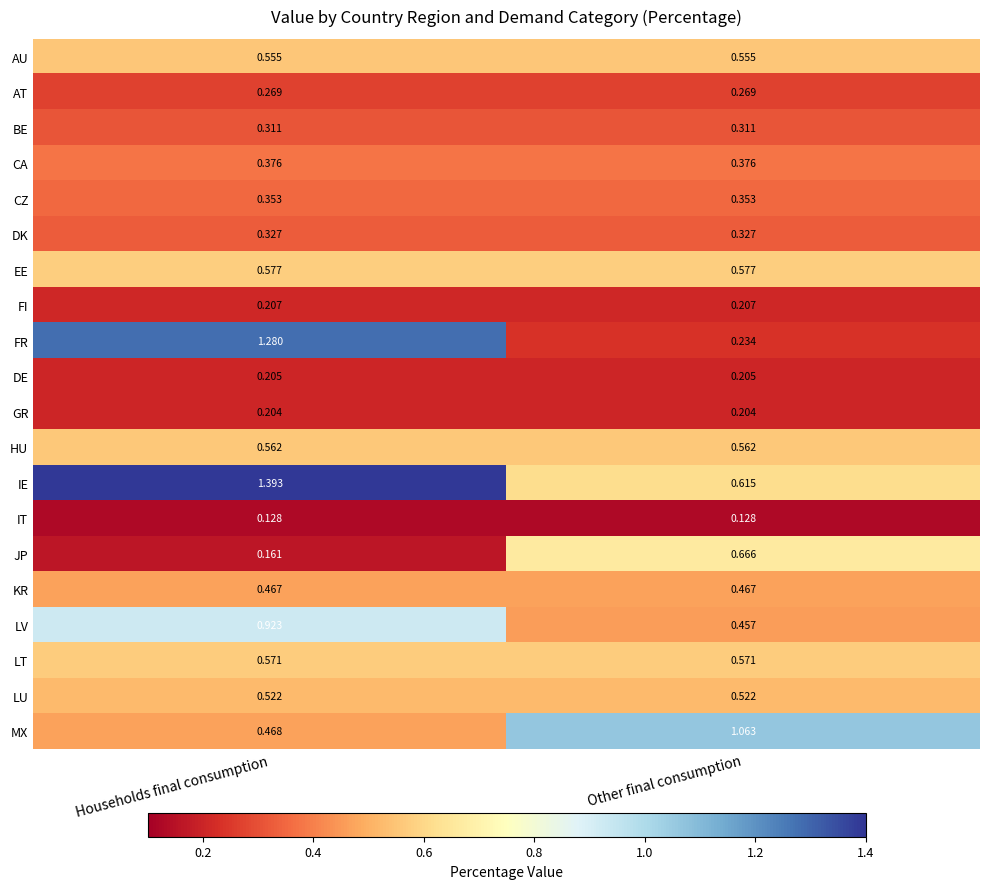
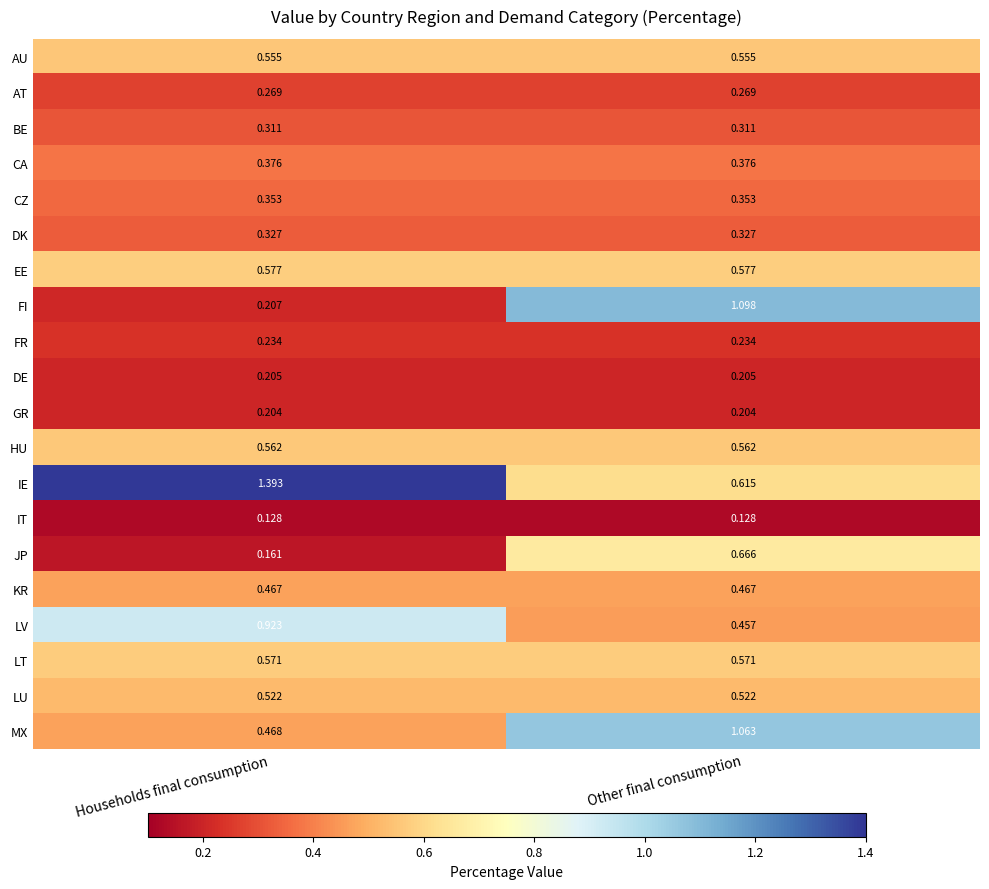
  {
    "AU": {
      "Households final consumption": 0.555,
      "Other final consumption": 0.555
    },
    "AT": {
      "Households final consumption": 0.269,
      "Other final consumption": 0.269
    },
    "BE": {
      "Households final consumption": 0.311,
      "Other final consumption": 0.311
    },
    "CA": {
      "Households final consumption": 0.376,
      "Other final consumption": 0.376
    },
    "CZ": {
      "Households final consumption": 0.353,
      "Other final consumption": 0.353
    },
    "DK": {
      "Households final consumption": 0.327,
      "Other final consumption": 0.327
    },
    "EE": {
      "Households final consumption": 0.577,
      "Other final consumption": 0.577
    },
    "FI": {
      "Households final consumption": 0.207,
-     "Other final consumption": 0.207
+     "Other final consumption": 1.098
    },
    "FR": {
-     "Households final consumption": 1.280,
+     "Households final consumption": 0.234,
      "Other final consumption": 0.234
    },
    "DE": {
      "Households final consumption": 0.205,
      "Other final consumption": 0.205
    },
    "GR": {
      "Households final consumption": 0.204,
      "Other final consumption": 0.204
    },
    "HU": {
      "Households final consumption": 0.562,
      "Other final consumption": 0.562
    },
    "IE": {
      "Households final consumption": 1.393,
      "Other final consumption": 0.615
    },
    "IT": {
      "Households final consumption": 0.128,
      "Other final consumption": 0.128
    },
    "JP": {
      "Households final consumption": 0.161,
      "Other final consumption": 0.666
    },
    "KR": {
      "Households final consumption": 0.467,
      "Other final consumption": 0.467
    },
    "LV": {
      "Households final consumption": 0.923,
      "Other final consumption": 0.457
    },
    "LT": {
      "Households final consumption": 0.571,
      "Other final consumption": 0.571
    },
    "LU": {
      "Households final consumption": 0.522,
      "Other final consumption": 0.522
    },
    "MX": {
      "Households final consumption": 0.468,
      "Other final consumption": 1.063
    }
  }
